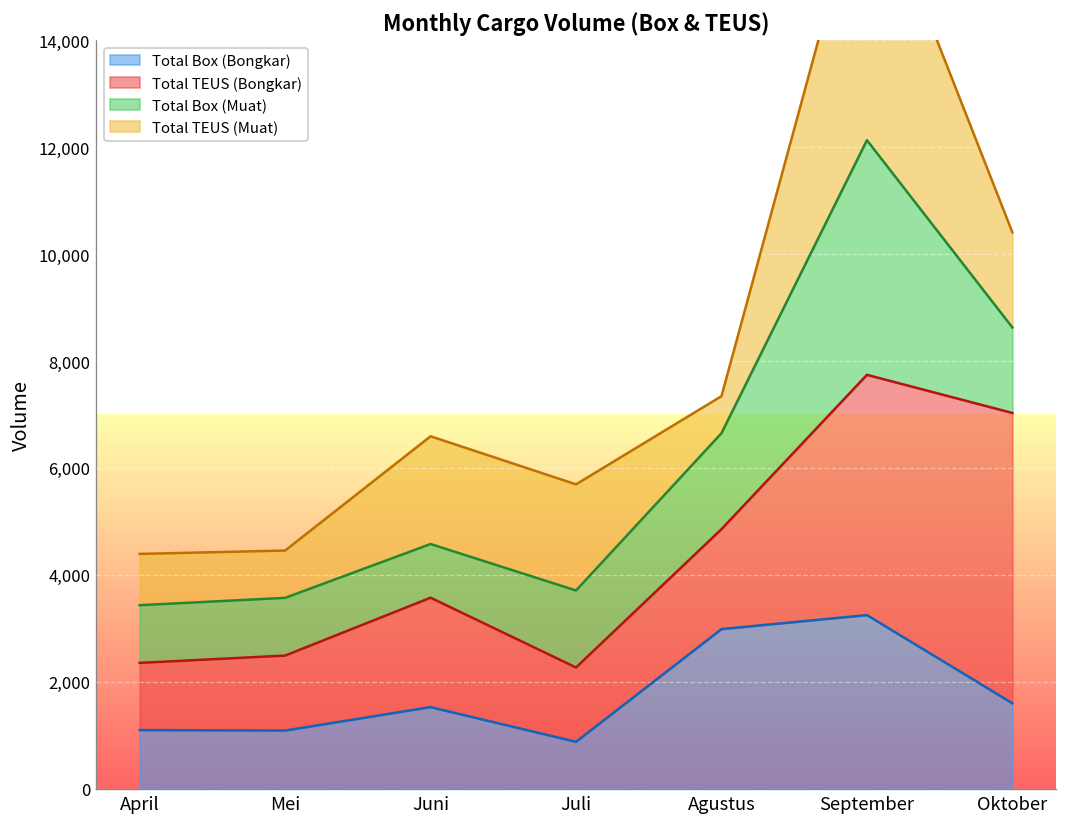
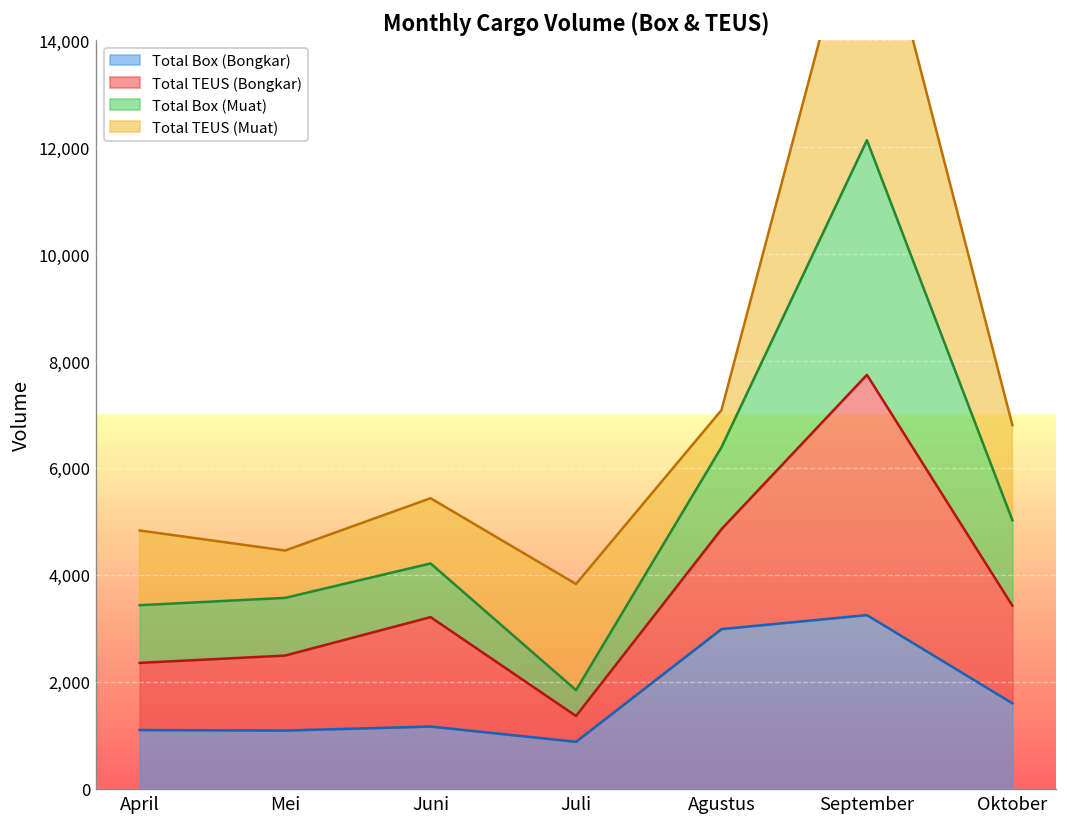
  {
    "Total Box (Bongkar)": {
      "April": "1,100",
      "Mei": "1,100",
-     "Juni": "1,500",
+     "Juni": "1,200",
      "Juli": "900",
      "Agustus": "3,000",
      "September": "3,200",
      "Oktober": "1,600"
    },
    "Total TEUS (Bongkar)": {
      "April": "1,300",
      "Mei": "1,400",
      "Juni": "2,000",
-     "Juli": "1,400",
+     "Juli": "500",
      "Agustus": "1,900",
      "September": "4,500",
-     "Oktober": "5,400"
+     "Oktober": "1,800"
    },
    "Total Box (Muat)": {
      "April": "1,100",
      "Mei": "1,100",
      "Juni": "1,000",
-     "Juli": "1,400",
-     "Agustus": "1,800",
+     "Juli": "500",
+     "Agustus": "1,500",
      "September": "4,400",
      "Oktober": "1,600"
    },
    "Total TEUS (Muat)": {
-     "April": "1,000",
+     "April": "1,400",
      "Mei": "900",
-     "Juni": "2,000",
+     "Juni": "1,200",
      "Juli": "2,000",
      "Agustus": "700",
      "Oktober": "1,800"
    }
  }
